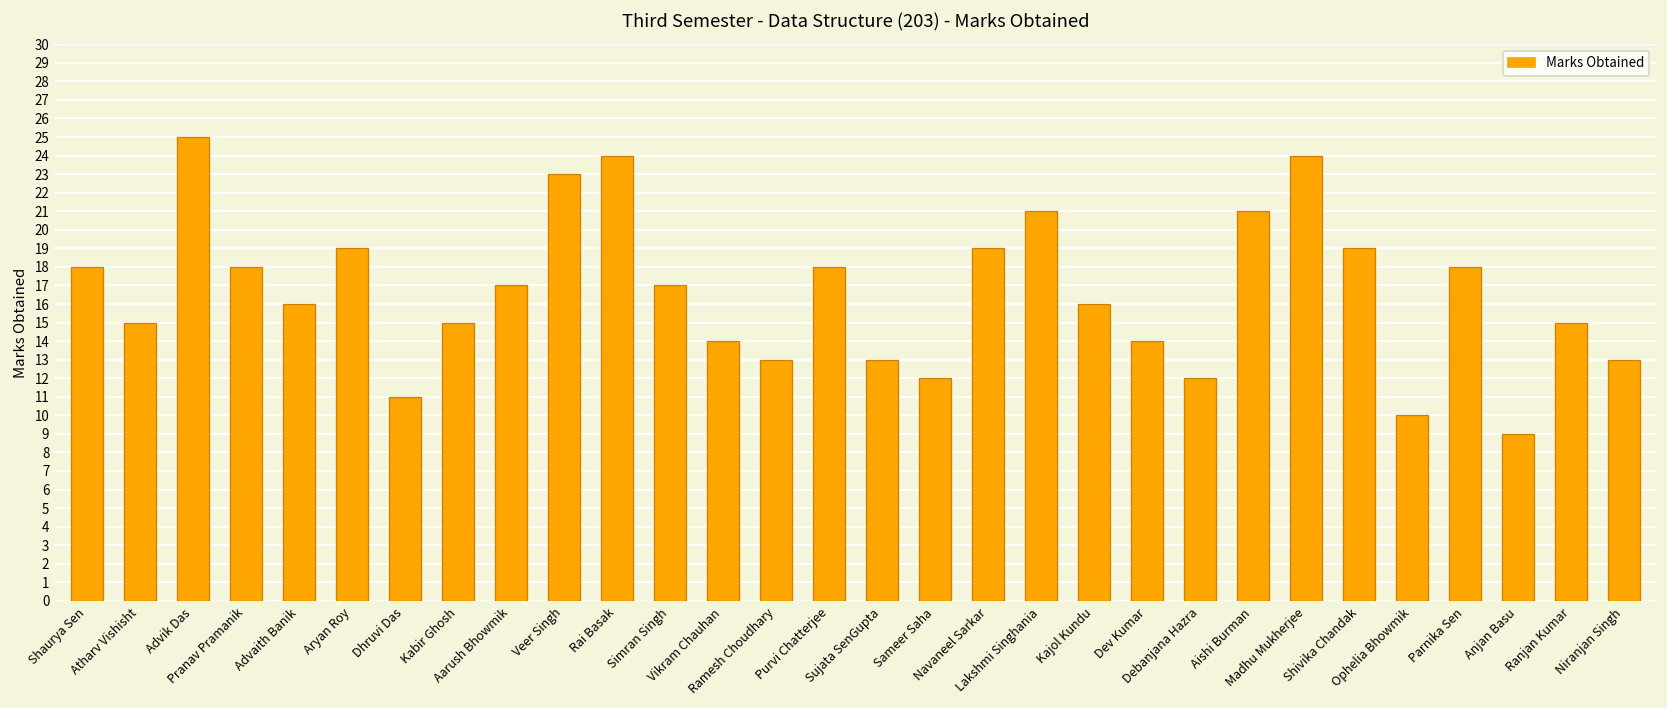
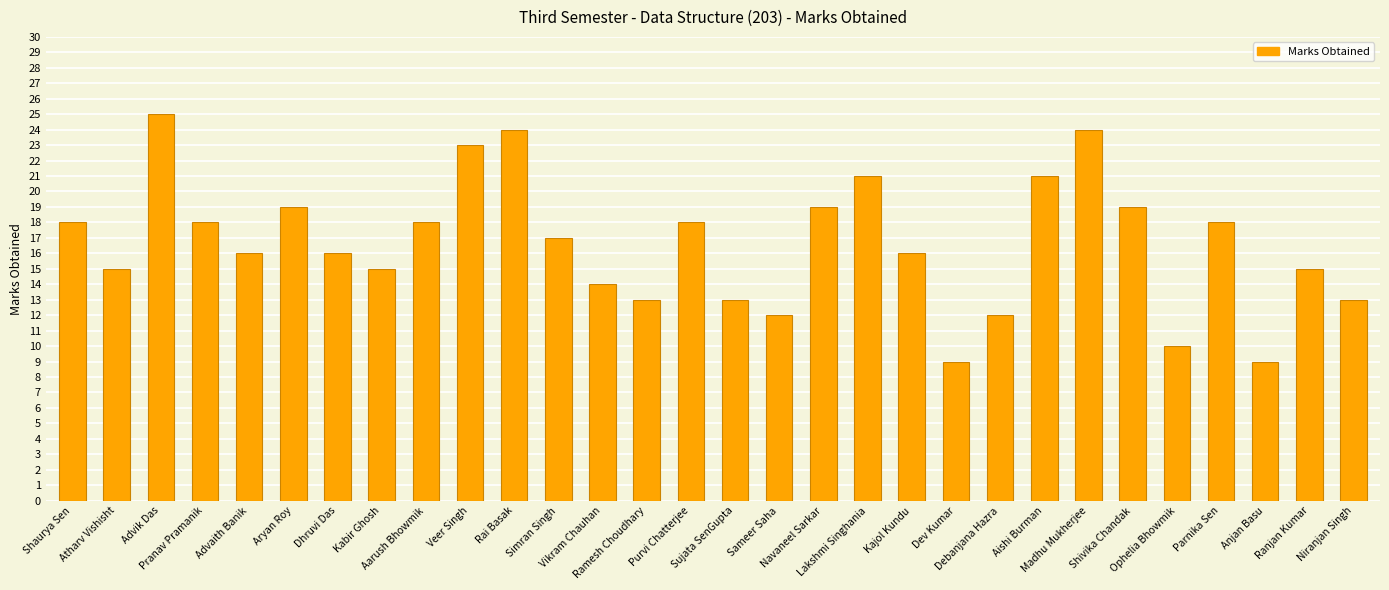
  {
    "Shaurya Sen": 18,
    "Atharv Vishisht": 15,
    "Advik Das": 25,
    "Pranav Pramanik": 18,
    "Advaith Banik": 16,
    "Aryan Roy": 19,
-   "Dhruvi Das": 11,
+   "Dhruvi Das": 16,
    "Kabir Ghosh": 15,
-   "Aarush Bhowmik": 17,
+   "Aarush Bhowmik": 18,
    "Veer Singh": 23,
    "Rai Basak": 24,
    "Simran Singh": 17,
    "Vikram Chauhan": 14,
    "Ramesh Choudhary": 13,
    "Purvi Chatterjee": 18,
    "Sujata SenGupta": 13,
    "Sameer Saha": 12,
    "Navaneel Sarkar": 19,
    "Lakshmi Singhania": 21,
    "Kajol Kundu": 16,
-   "Dev Kumar": 14,
+   "Dev Kumar": 9,
    "Debanjana Hazra": 12,
    "Aishi Burman": 21,
    "Madhu Mukherjee": 24,
    "Shivika Chandak": 19,
    "Ophelia Bhowmik": 10,
    "Parnika Sen": 18,
    "Anjan Basu": 9,
    "Ranjan Kumar": 15,
    "Niranjan Singh": 13
  }
